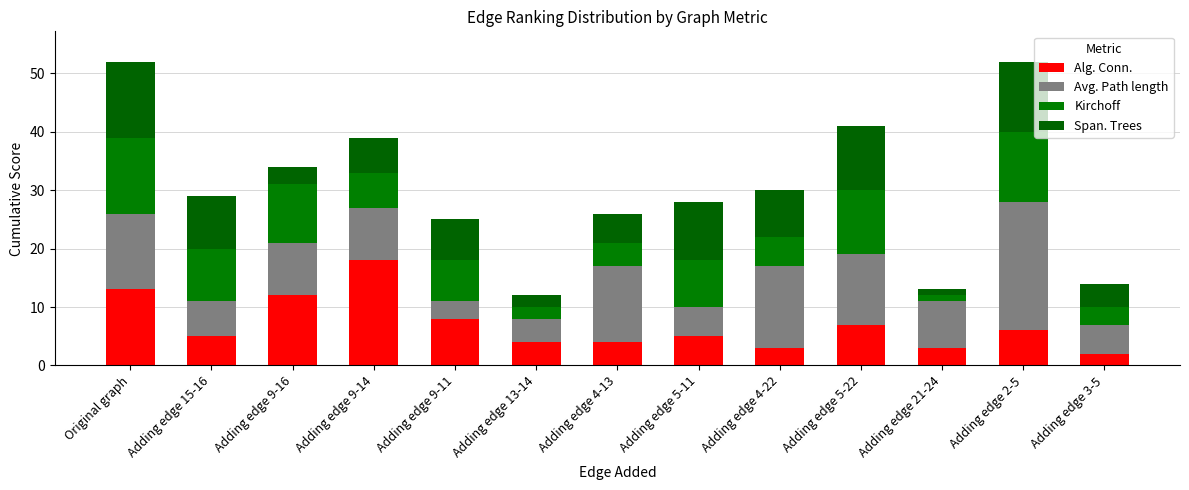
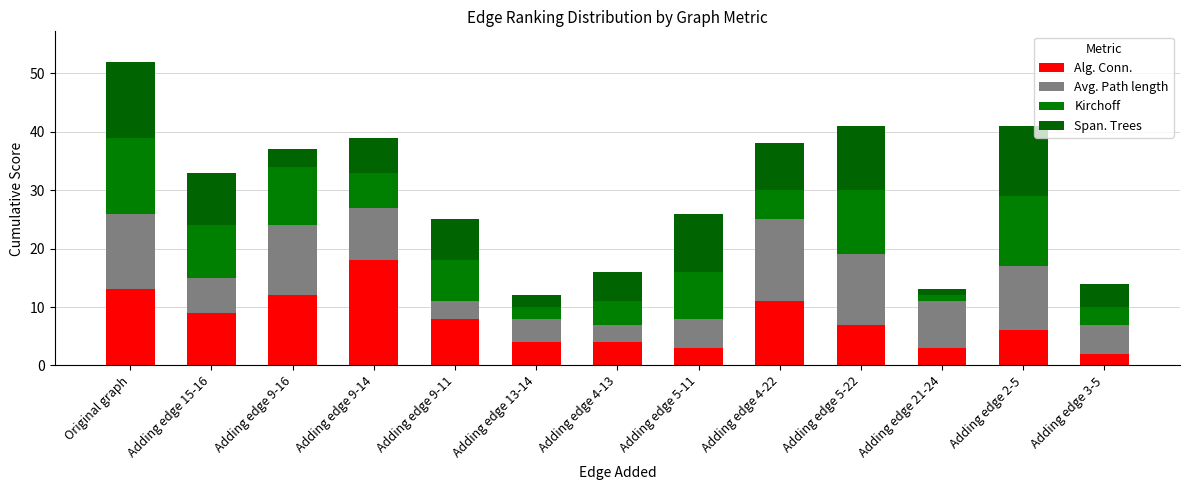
  {
    "Alg. Conn.": {
      "Original graph": 13,
-     "Adding edge 15-16": 5,
+     "Adding edge 15-16": 9,
      "Adding edge 9-16": 12,
      "Adding edge 9-14": 18,
      "Adding edge 9-11": 8,
      "Adding edge 13-14": 4,
      "Adding edge 4-13": 4,
-     "Adding edge 5-11": 5,
-     "Adding edge 4-22": 3,
+     "Adding edge 5-11": 3,
+     "Adding edge 4-22": 11,
      "Adding edge 5-22": 7,
      "Adding edge 21-24": 3,
      "Adding edge 2-5": 6,
      "Adding edge 3-5": 2
    },
    "Avg. Path length": {
      "Original graph": 13,
      "Adding edge 15-16": 6,
-     "Adding edge 9-16": 9,
+     "Adding edge 9-16": 12,
      "Adding edge 9-14": 9,
      "Adding edge 9-11": 3,
      "Adding edge 13-14": 4,
-     "Adding edge 4-13": 13,
+     "Adding edge 4-13": 3,
      "Adding edge 5-11": 5,
      "Adding edge 4-22": 14,
      "Adding edge 5-22": 12,
      "Adding edge 21-24": 8,
-     "Adding edge 2-5": 22,
+     "Adding edge 2-5": 11,
      "Adding edge 3-5": 5
    }
  }
